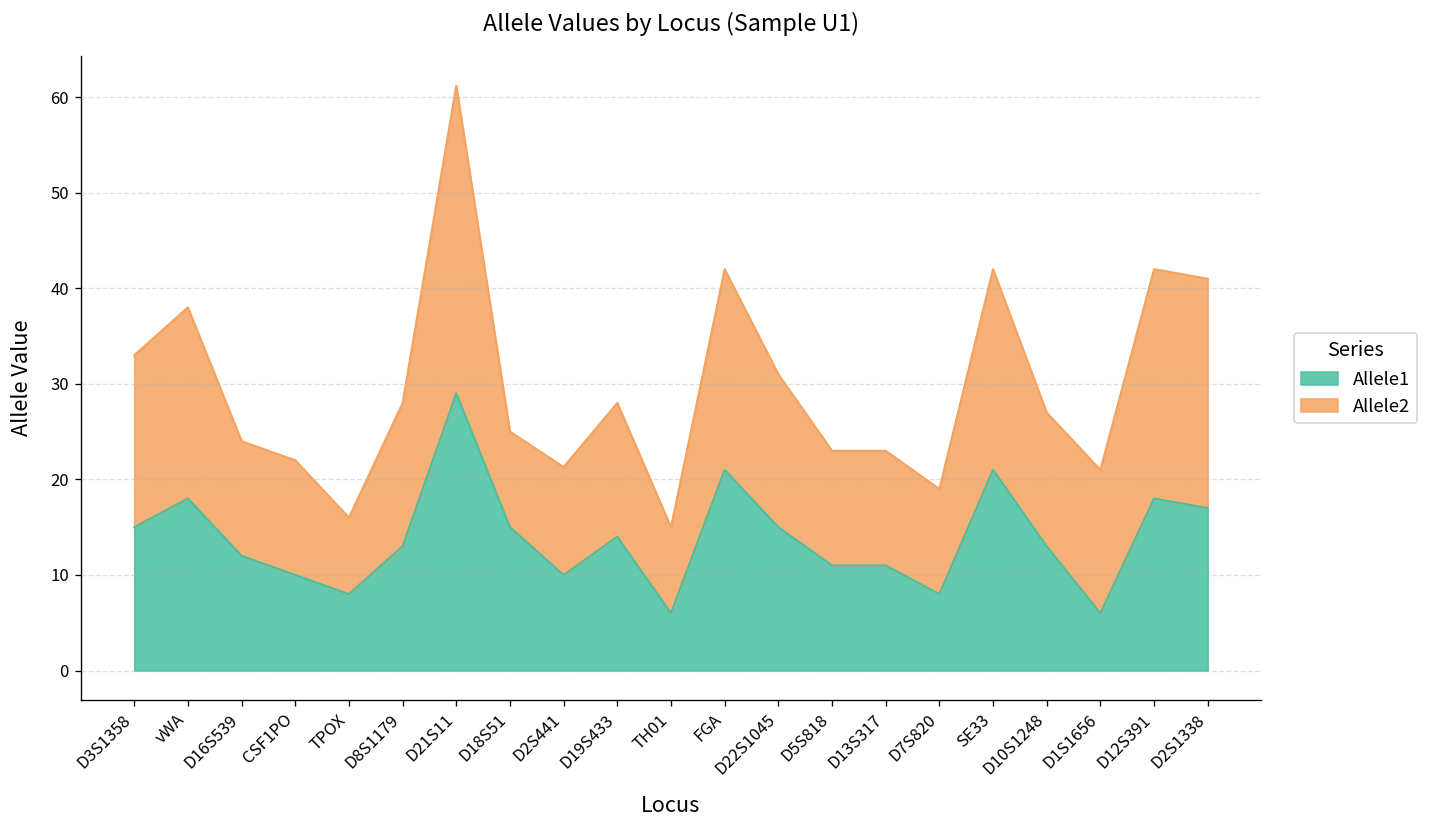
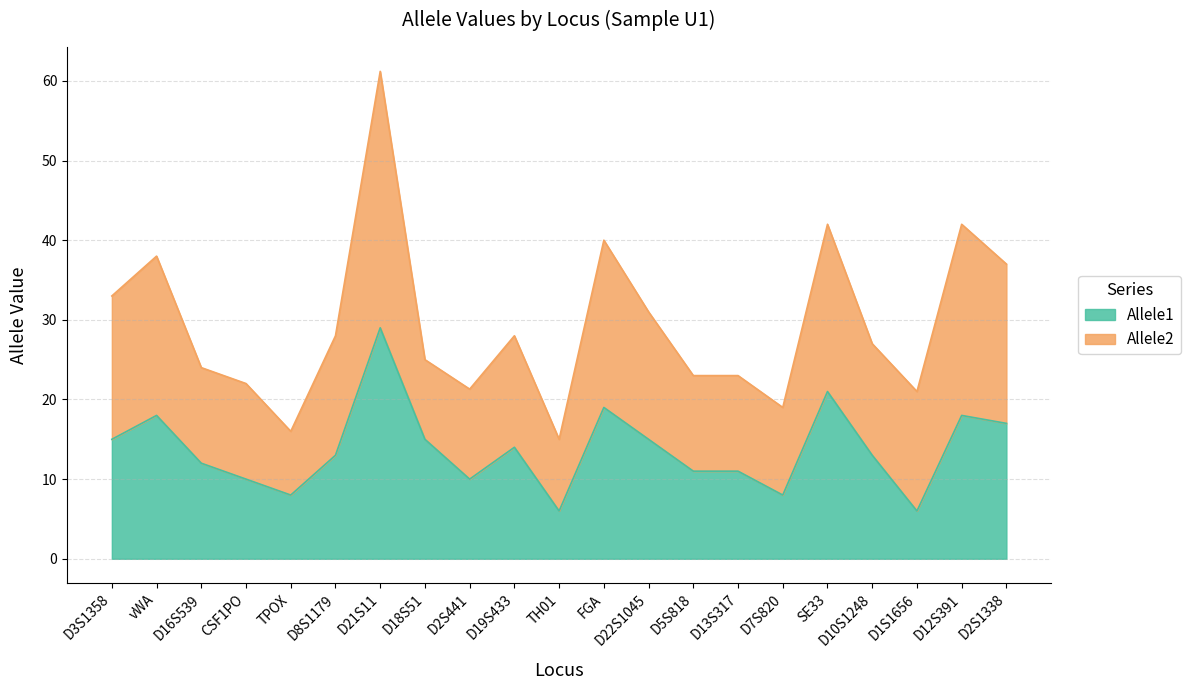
  {
    "Allele1": {
      "D3S1358": 15,
      "vWA": 18,
      "D16S539": 12,
      "CSF1PO": 10,
      "TPOX": 8,
      "D8S1179": 13,
      "D21S11": 29,
      "D18S51": 15,
      "D2S441": 10,
      "D19S433": 14,
      "TH01": 6,
-     "FGA": 21,
+     "FGA": 19,
      "D22S1045": 15,
      "D5S818": 11,
      "D13S317": 11,
      "D7S820": 8,
      "SE33": 21,
      "D10S1248": 13,
      "D1S1656": 6,
      "D12S391": 18,
      "D2S1338": 17
    },
    "Allele2": {
      "D3S1358": 18,
      "vWA": 20,
      "D16S539": 12,
      "CSF1PO": 12,
      "TPOX": 8,
      "D8S1179": 15,
      "D21S11": 32,
      "D18S51": 10,
      "D2S441": 11,
      "D19S433": 14,
      "TH01": 9,
      "FGA": 21,
      "D22S1045": 16,
      "D5S818": 12,
      "D13S317": 12,
      "D7S820": 11,
      "SE33": 21,
      "D10S1248": 14,
      "D1S1656": 15,
      "D12S391": 24,
-     "D2S1338": 24
+     "D2S1338": 20
    }
  }
